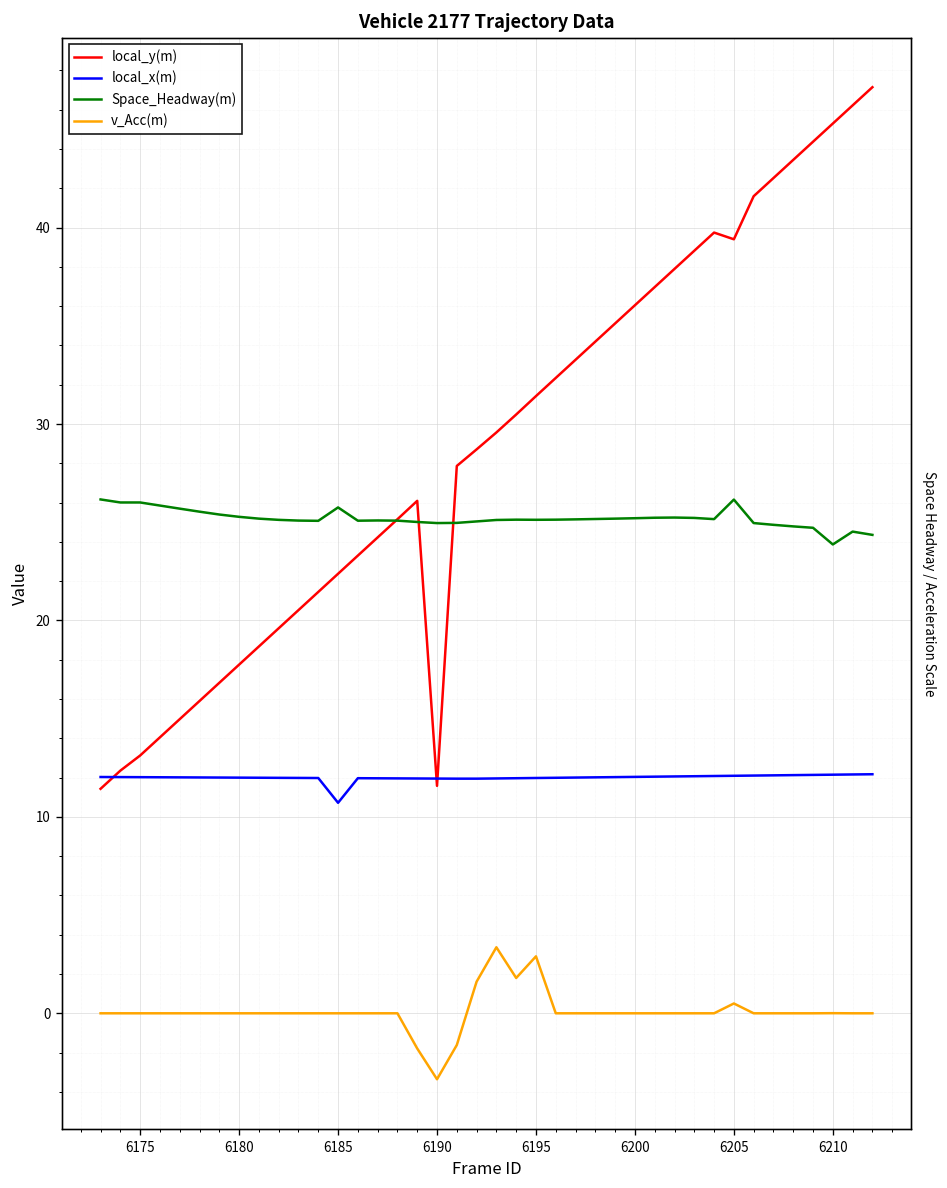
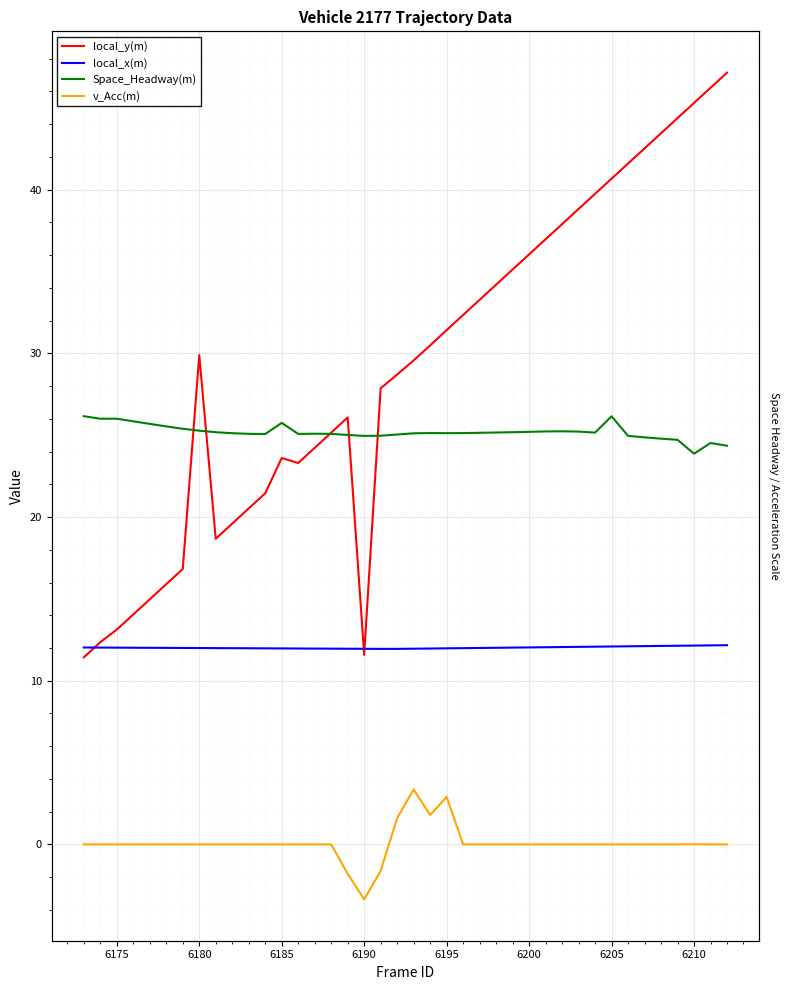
  {
    "local_y(m)": {
      "6175": 13.1,
-     "6180": 17.8,
-     "6185": 22.4,
+     "6180": 29.9,
+     "6185": 23.6,
      "6190": 11.6,
      "6195": 31.4,
      "6200": 36.0,
-     "6205": 39.4,
+     "6205": 40.7,
      "6210": 45.3
    },
    "local_x(m)": {
      "6175": 12.0,
      "6180": 12.0,
-     "6185": 10.7,
+     "6185": 12.0,
      "6190": 12.0,
      "6195": 12.0,
      "6200": 12.0,
      "6205": 12.1,
      "6210": 12.1
    },
    "Space_Headway(m)": {
      "6175": 26.0,
      "6180": 25.3,
      "6185": 25.8,
      "6190": 25.0,
      "6195": 25.1,
      "6200": 25.2,
      "6205": 26.2,
      "6210": 23.9
    },
    "v_Acc(m)": {
      "6175": 0.0,
      "6180": 0.0,
      "6185": 0.0,
      "6190": -3.4,
      "6195": 2.9,
      "6200": 0.0,
-     "6205": 0.5,
+     "6205": 0.0,
      "6210": 0.0
    }
  }
